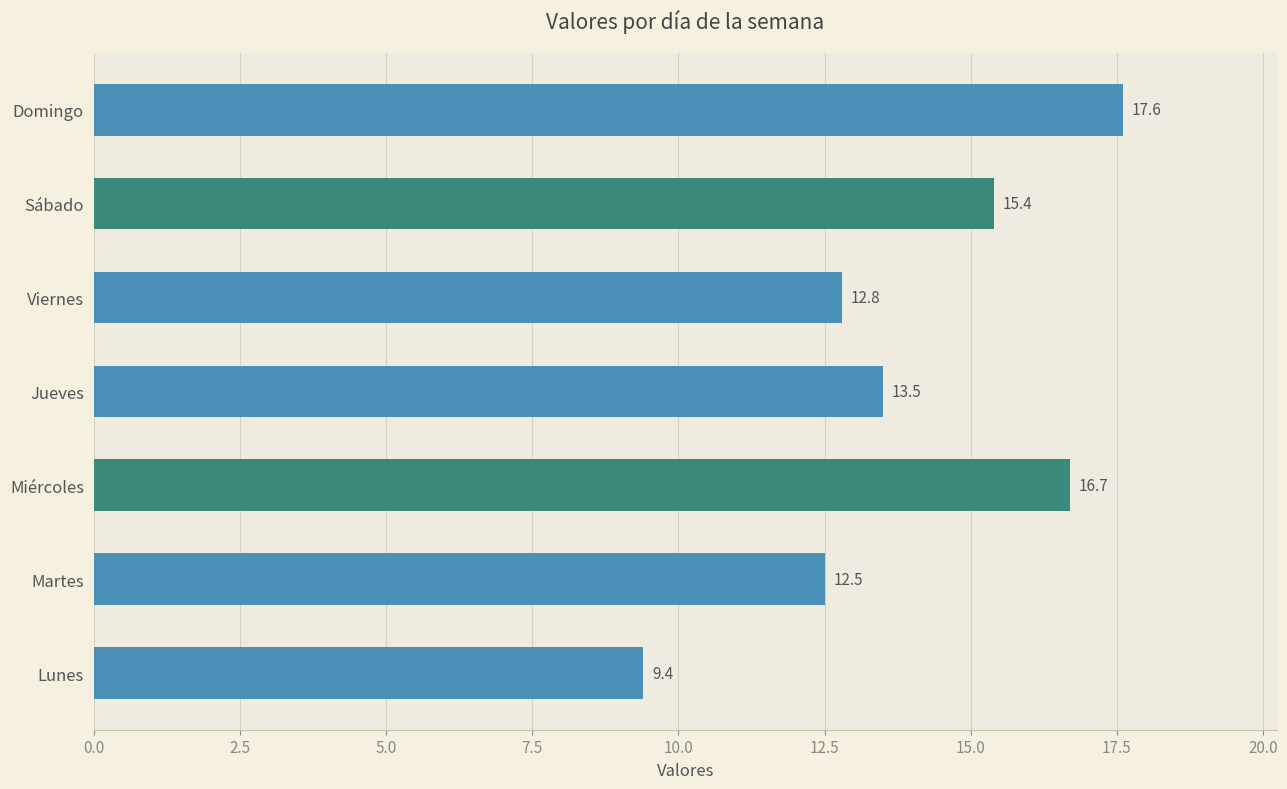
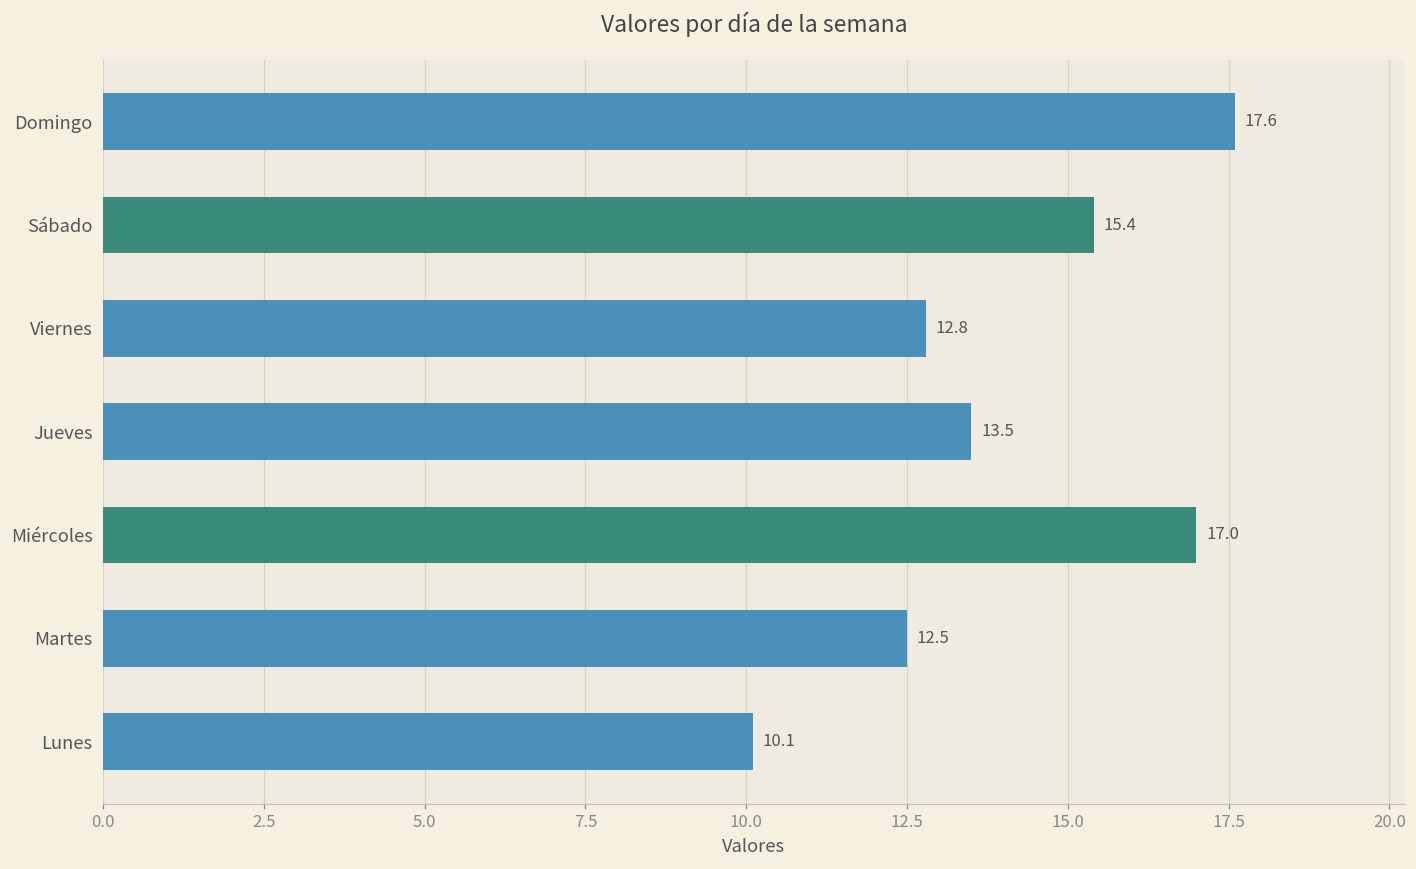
  {
    "Domingo": 17.6,
    "Sábado": 15.4,
    "Viernes": 12.8,
    "Jueves": 13.5,
-   "Miércoles": 16.7,
+   "Miércoles": 17.0,
    "Martes": 12.5,
-   "Lunes": 9.4
+   "Lunes": 10.1
  }
